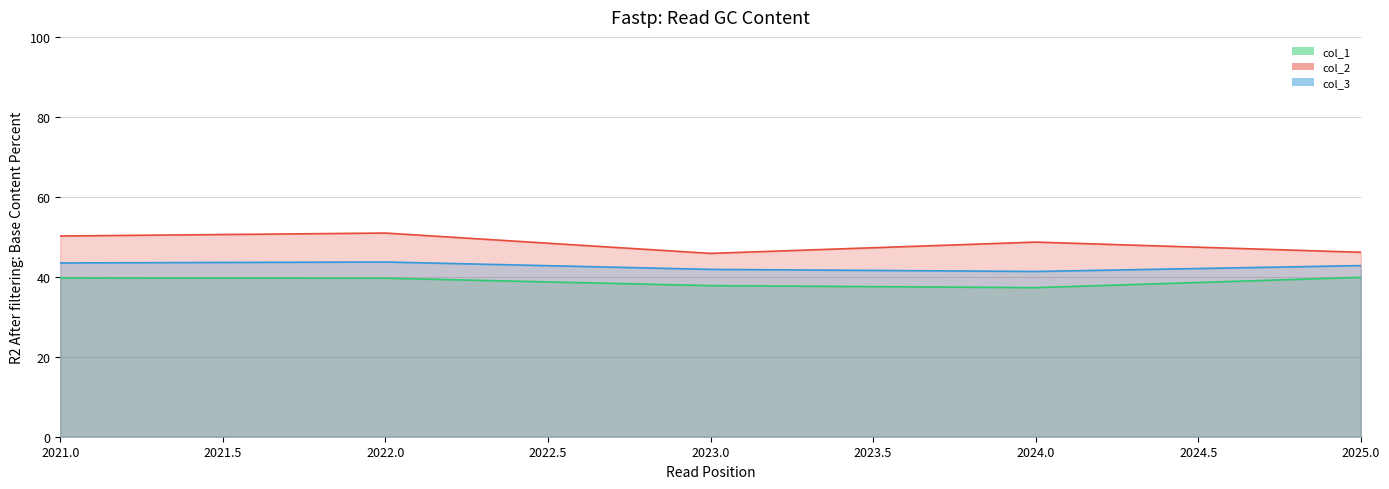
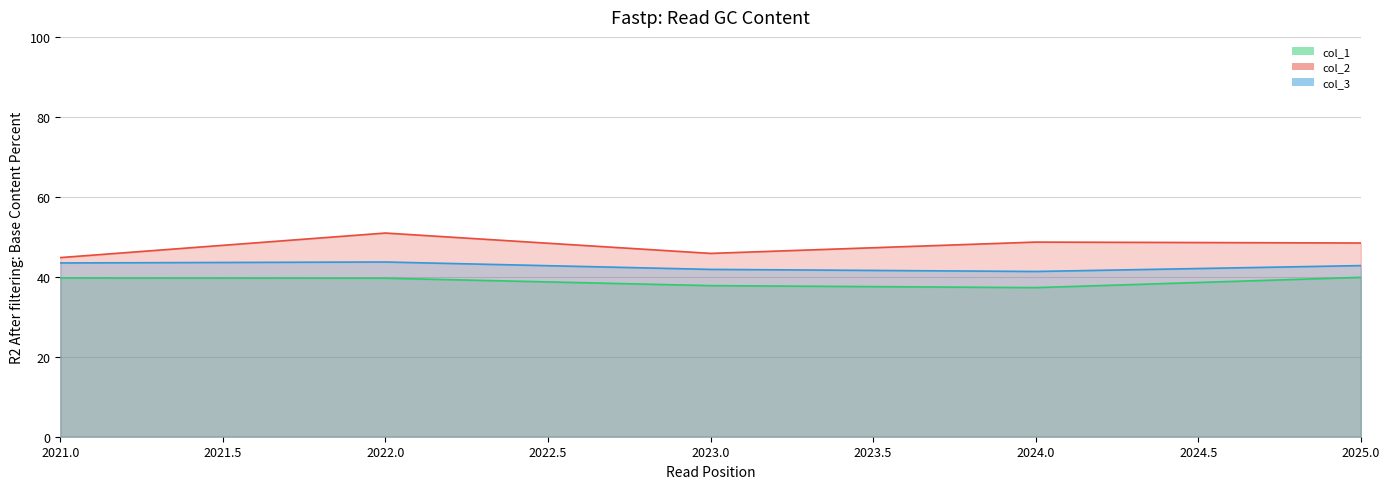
  {
    "col_2": {
-     "2021.0": 50,
+     "2021.0": 45,
      "2022.0": 51,
      "2023.0": 46,
      "2024.0": 49,
-     "2025.0": 46
+     "2025.0": 48
    }
  }
